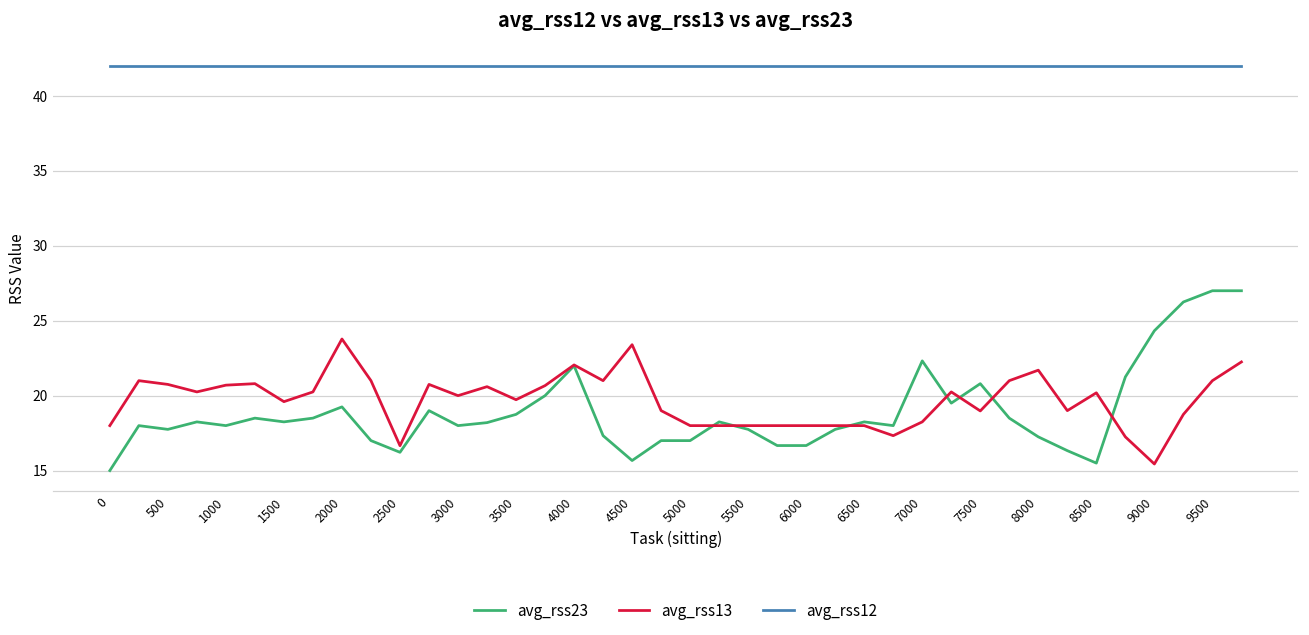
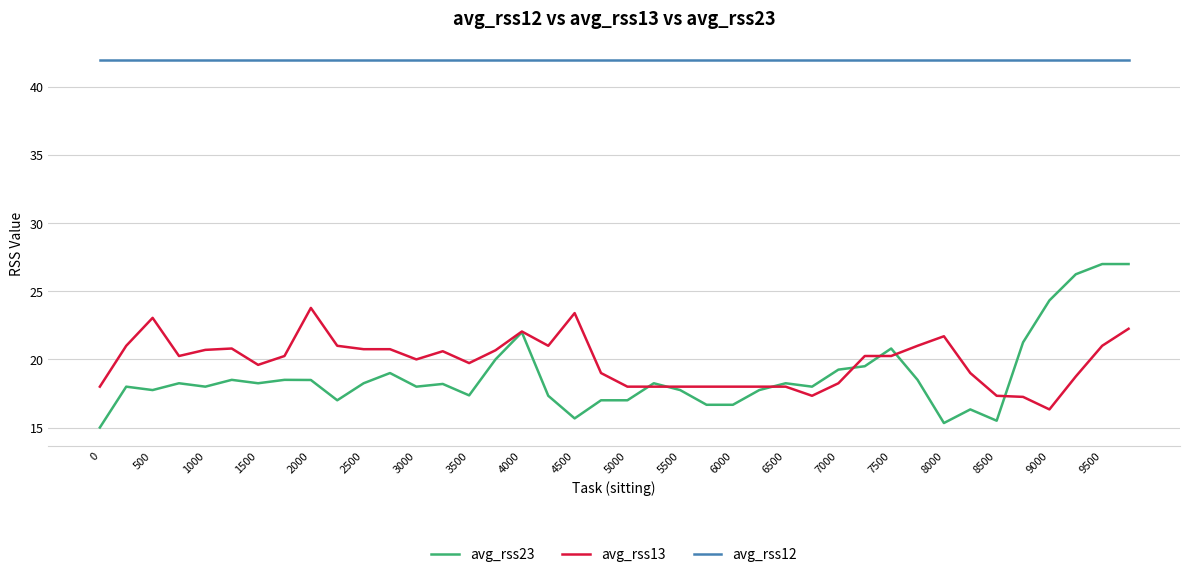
  {
    "avg_rss23": {
      "0": 15.0,
      "500": 17.8,
      "1000": 18.0,
      "1500": 18.3,
-     "2000": 19.3,
-     "2500": 16.2,
+     "2000": 18.5,
+     "2500": 18.3,
      "3000": 18.0,
-     "3500": 18.8,
+     "3500": 17.4,
      "4500": 15.7,
      "5000": 17.0,
      "5500": 17.8,
      "6000": 16.7,
      "6500": 18.3,
-     "7000": 22.3,
+     "7000": 19.3,
      "7500": 20.8,
-     "8000": 17.3,
+     "8000": 15.3,
      "8500": 15.5,
      "9000": 24.3,
      "9500": 27.0
    },
    "avg_rss13": {
      "0": 18.0,
-     "500": 20.8,
+     "500": 23.1,
      "1000": 20.7,
      "1500": 19.6,
      "2000": 23.8,
-     "2500": 16.7,
+     "2500": 20.8,
      "3000": 20.0,
      "3500": 19.7,
      "4500": 23.4,
      "5000": 18.0,
      "5500": 18.0,
      "6000": 18.0,
      "6500": 18.0,
      "7000": 18.3,
-     "7500": 19.0,
+     "7500": 20.3,
      "8000": 21.7,
-     "8500": 20.2,
-     "9000": 15.4,
+     "8500": 17.3,
+     "9000": 16.3,
      "9500": 21.0
    },
    "avg_rss12": {
      "0": 42.0,
      "500": 42.0,
      "1000": 42.0,
      "1500": 42.0,
      "2000": 42.0,
      "2500": 42.0,
      "3000": 42.0,
      "3500": 42.0,
      "4000": 42.0,
      "4500": 42.0,
      "5000": 42.0,
      "5500": 42.0,
      "6000": 42.0,
      "6500": 42.0,
      "7000": 42.0,
      "7500": 42.0,
      "8000": 42.0,
      "8500": 42.0,
      "9000": 42.0,
      "9500": 42.0
    }
  }
